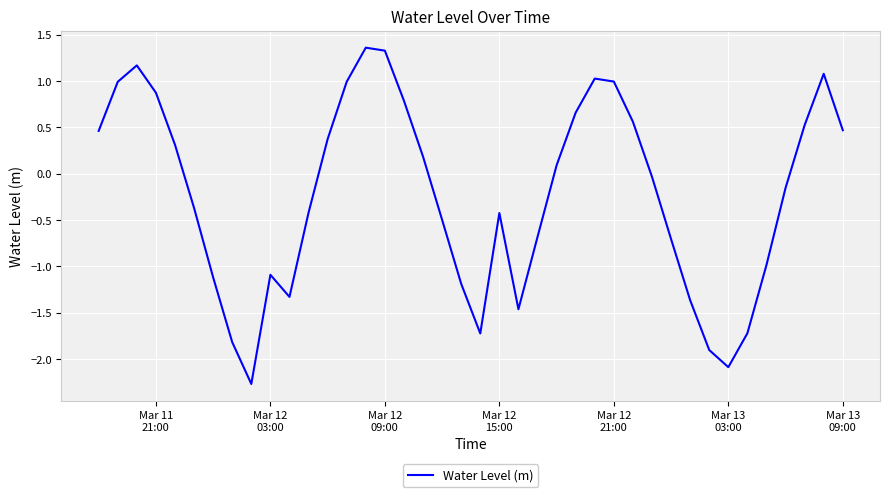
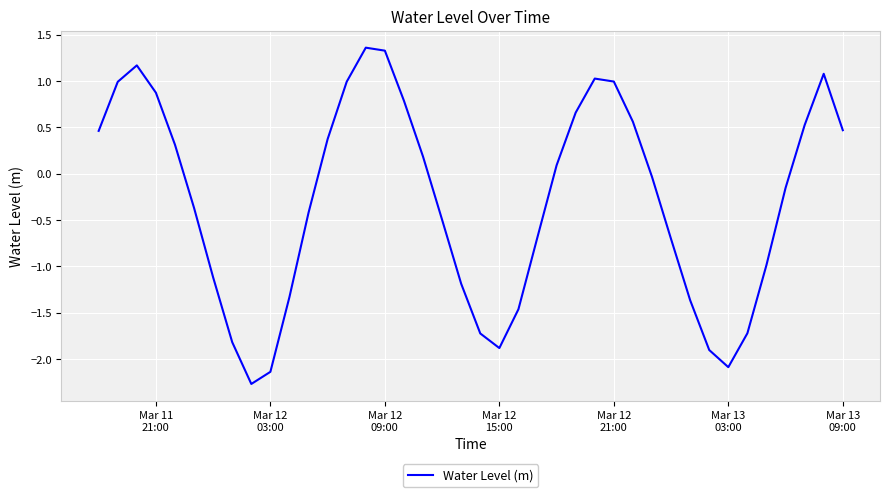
  {
    "Mar 11 21:00": 0.9,
-   "Mar 12 03:00": -1.1,
+   "Mar 12 03:00": -2.1,
    "Mar 12 09:00": 1.3,
-   "Mar 12 15:00": -0.4,
+   "Mar 12 15:00": -1.9,
    "Mar 12 21:00": 1.0,
    "Mar 13 03:00": -2.1,
    "Mar 13 09:00": 0.5
  }
